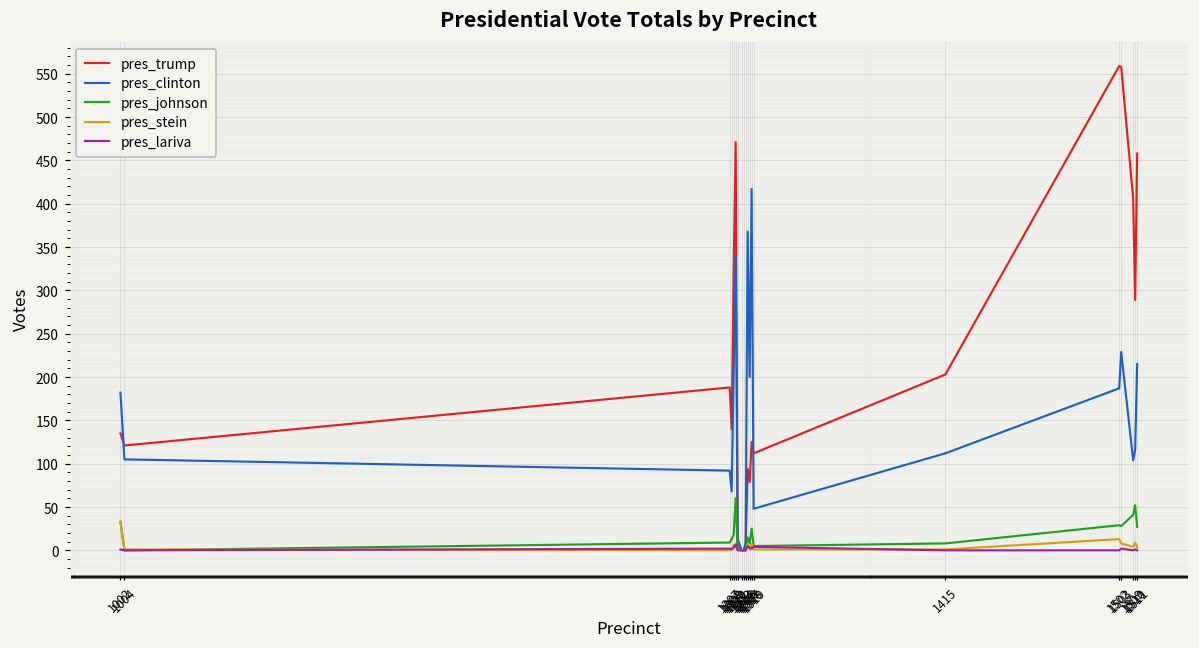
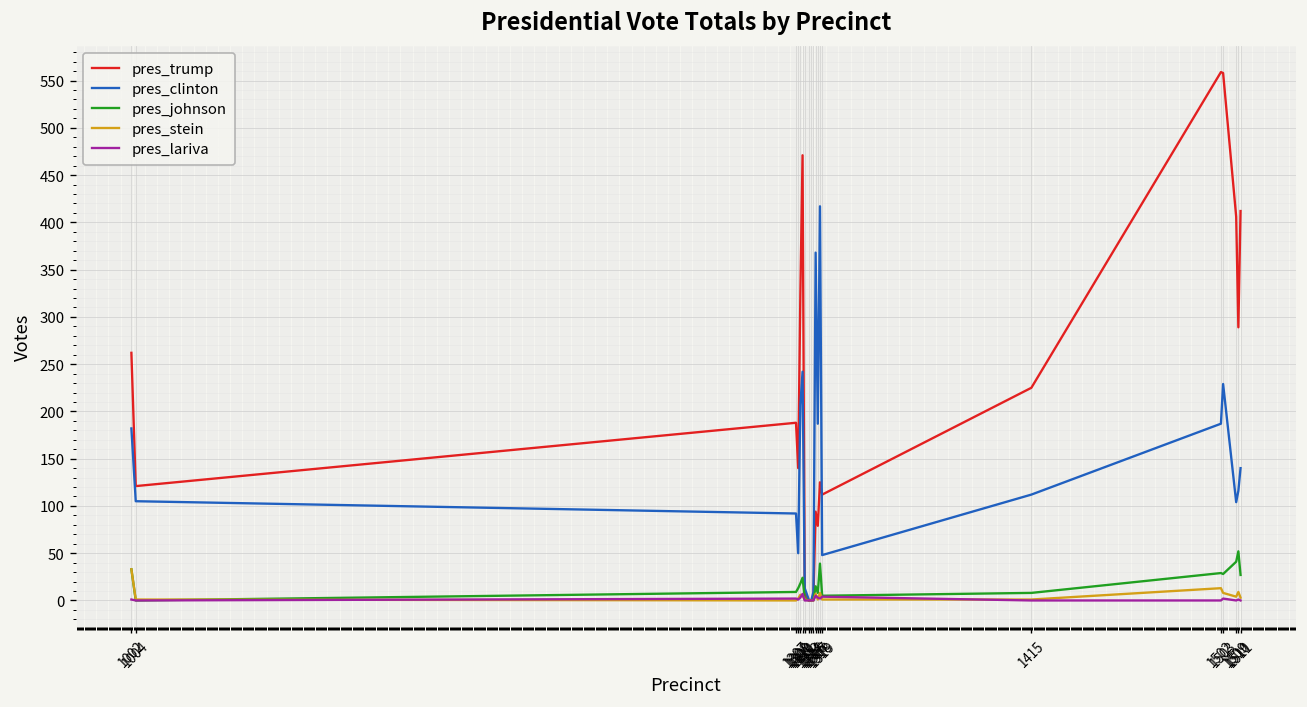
  {
    "pres_trump": {
-     "1002": 140,
+     "1002": 260,
      "1004": 120,
      "1307": 190,
      "1308": 140,
      "1309": 330,
      "1310": 470,
      "1316": 90,
      "1317": 80,
      "1318": 130,
      "1319": 110,
-     "1415": 200,
+     "1415": 230,
      "1502": 560,
      "1503": 560,
      "1509": 410,
      "1510": 290,
-     "1511": 460
+     "1511": 410
    },
    "pres_clinton": {
      "1002": 180,
      "1004": 110,
      "1307": 90,
-     "1308": 70,
+     "1308": 50,
      "1309": 210,
-     "1310": 340,
+     "1310": 240,
      "1311": 10,
      "1316": 370,
-     "1317": 200,
+     "1317": 190,
      "1318": 420,
      "1319": 50,
      "1415": 110,
      "1502": 190,
      "1503": 230,
      "1509": 100,
      "1510": 120,
-     "1511": 220
+     "1511": 140
    },
    "pres_johnson": {
      "1307": 10,
      "1308": 10,
      "1309": 20,
-     "1310": 60,
+     "1310": 20,
      "1316": 20,
-     "1318": 30,
+     "1318": 40,
      "1415": 10,
      "1502": 30,
      "1503": 30,
      "1509": 40,
      "1510": 50,
      "1511": 30
    },
    "pres_stein": {
      "1502": 10,
      "1503": 10,
      "1509": 0,
      "1510": 10
    },
    "pres_lariva": {
      "1002": 0,
      "1502": 0,
      "1503": 0,
      "1509": 0
    }
  }
